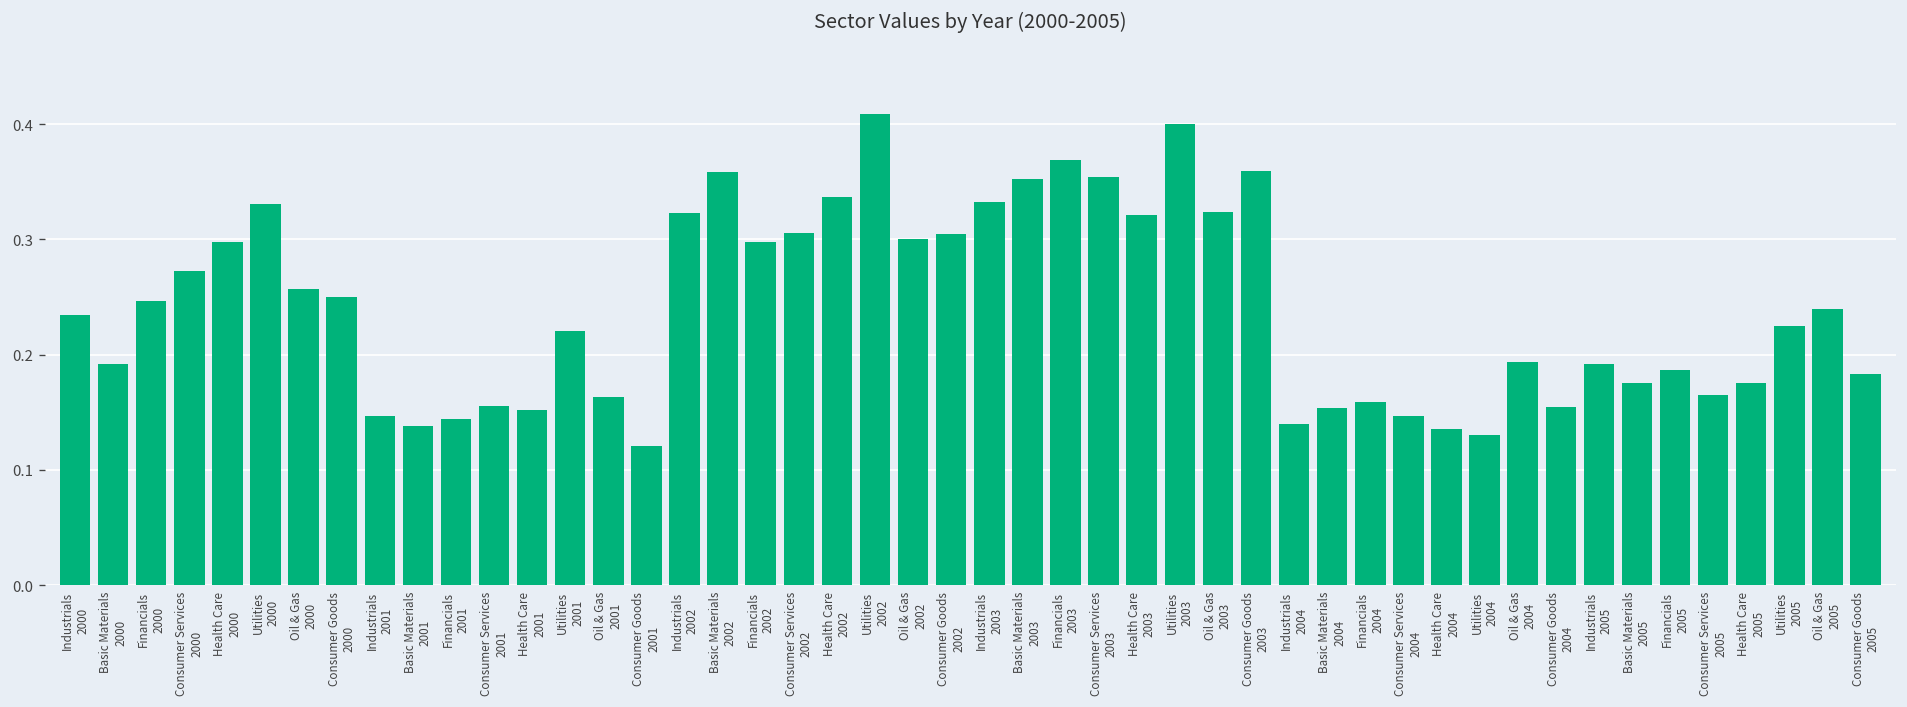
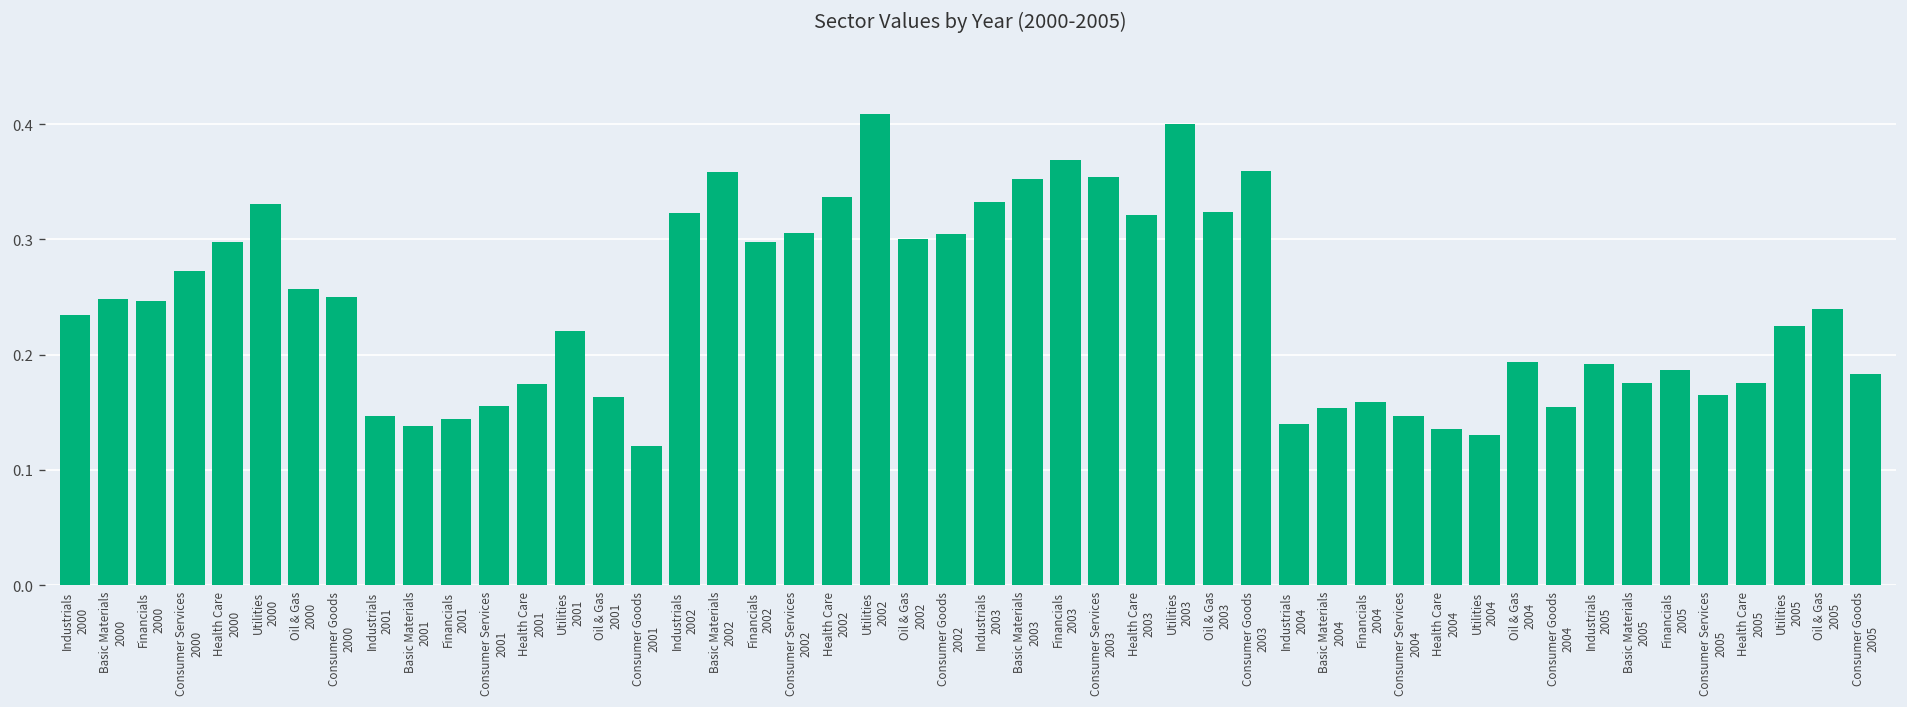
  {
    "Industrials 2000": 0.23,
-   "Basic Materials 2000": 0.19,
+   "Basic Materials 2000": 0.25,
    "Financials 2000": 0.25,
    "Consumer Services 2000": 0.27,
    "Health Care 2000": 0.30,
    "Utilities 2000": 0.33,
    "Oil & Gas 2000": 0.26,
    "Consumer Goods 2000": 0.25,
    "Industrials 2001": 0.15,
    "Basic Materials 2001": 0.14,
    "Financials 2001": 0.14,
    "Consumer Services 2001": 0.16,
-   "Health Care 2001": 0.15,
+   "Health Care 2001": 0.17,
    "Utilities 2001": 0.22,
    "Oil & Gas 2001": 0.16,
    "Consumer Goods 2001": 0.12,
    "Industrials 2002": 0.32,
    "Basic Materials 2002": 0.36,
    "Financials 2002": 0.30,
    "Consumer Services 2002": 0.31,
    "Health Care 2002": 0.34,
    "Utilities 2002": 0.41,
    "Oil & Gas 2002": 0.30,
    "Consumer Goods 2002": 0.30,
    "Industrials 2003": 0.33,
    "Basic Materials 2003": 0.35,
    "Financials 2003": 0.37,
    "Consumer Services 2003": 0.35,
    "Health Care 2003": 0.32,
    "Utilities 2003": 0.40,
    "Oil & Gas 2003": 0.32,
    "Consumer Goods 2003": 0.36,
    "Industrials 2004": 0.14,
    "Basic Materials 2004": 0.15,
    "Financials 2004": 0.16,
    "Consumer Services 2004": 0.15,
    "Health Care 2004": 0.14,
    "Utilities 2004": 0.13,
    "Oil & Gas 2004": 0.19,
    "Consumer Goods 2004": 0.15,
    "Industrials 2005": 0.19,
    "Basic Materials 2005": 0.18,
    "Financials 2005": 0.19,
    "Consumer Services 2005": 0.16,
    "Health Care 2005": 0.18,
    "Utilities 2005": 0.23,
    "Oil & Gas 2005": 0.24,
    "Consumer Goods 2005": 0.18
  }
